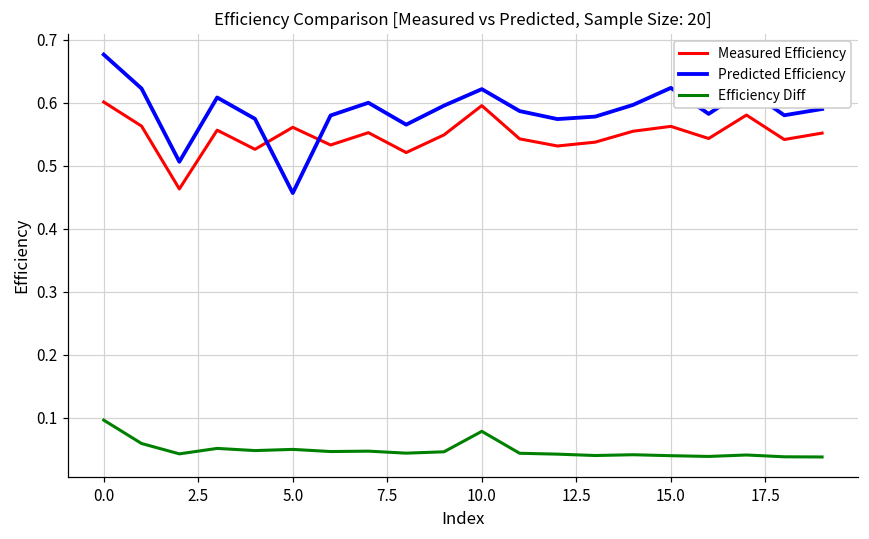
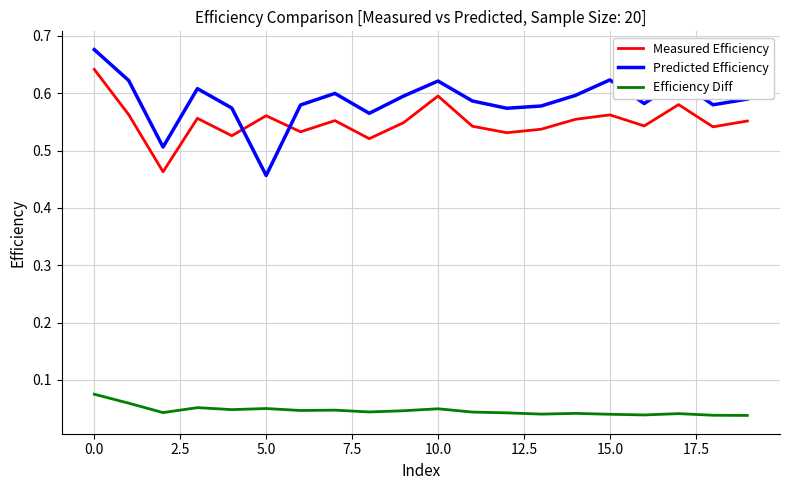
  {
    "Measured Efficiency": {
-     "0.0": 0.60,
+     "0.0": 0.64,
      "5.0": 0.56,
      "10.0": 0.60,
      "15.0": 0.56
    },
    "Predicted Efficiency": {
      "0.0": 0.68,
      "5.0": 0.46,
      "10.0": 0.62,
      "15.0": 0.62
    },
    "Efficiency Diff": {
-     "0.0": 0.10,
+     "0.0": 0.08,
      "5.0": 0.05,
-     "10.0": 0.08,
+     "10.0": 0.05,
      "15.0": 0.04
    }
  }
